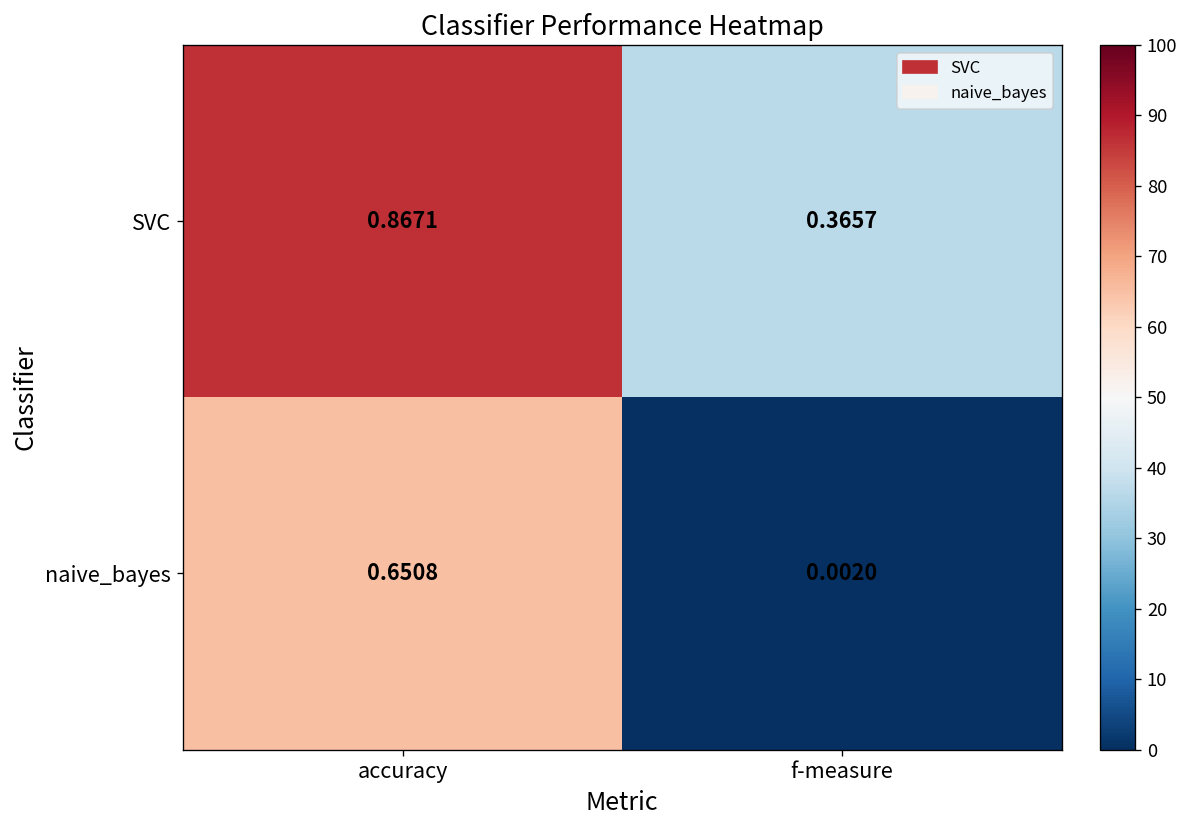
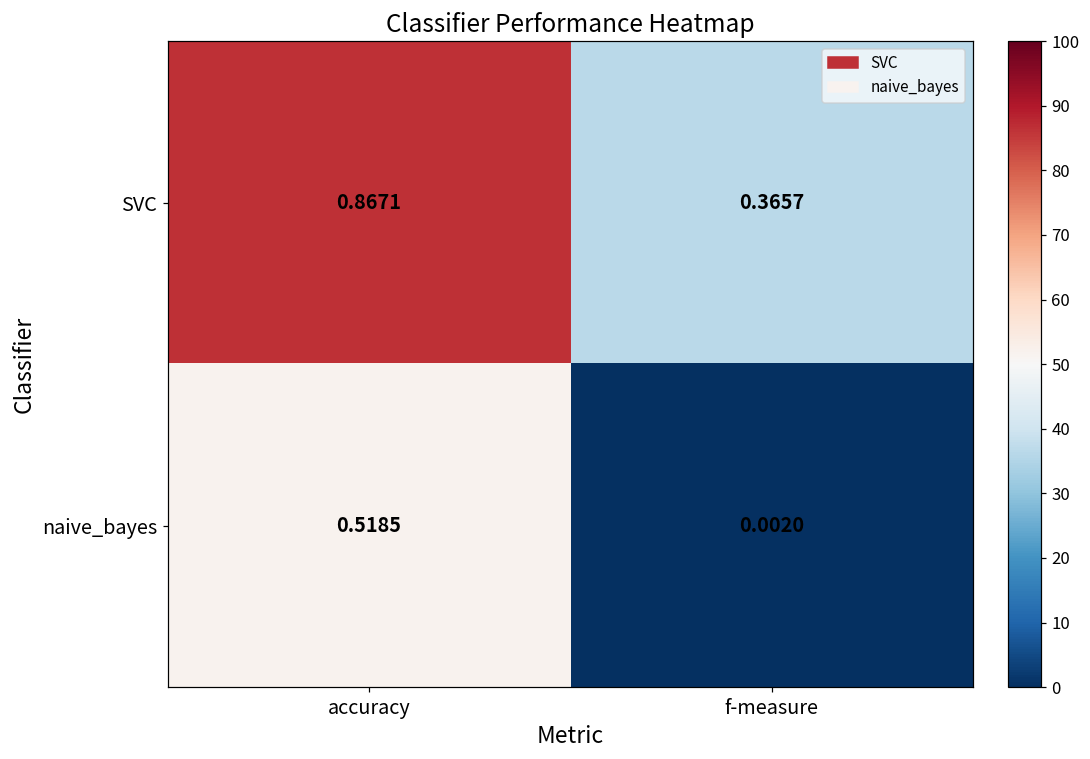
  {
    "SVC": {
      "accuracy": 0.8671,
      "f-measure": 0.3657
    },
    "naive_bayes": {
-     "accuracy": 0.6508,
+     "accuracy": 0.5185,
      "f-measure": 0.0020
    }
  }
